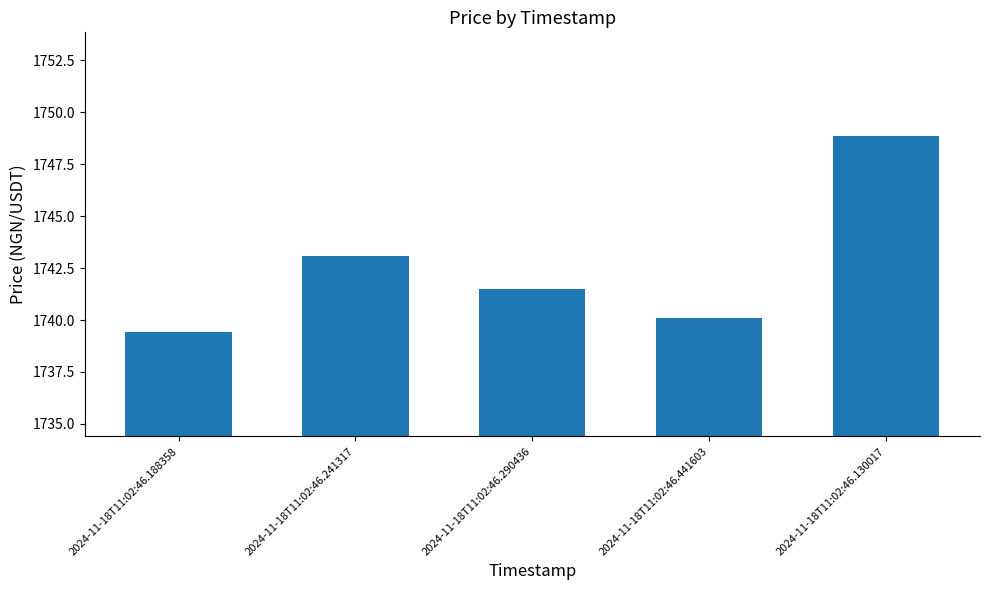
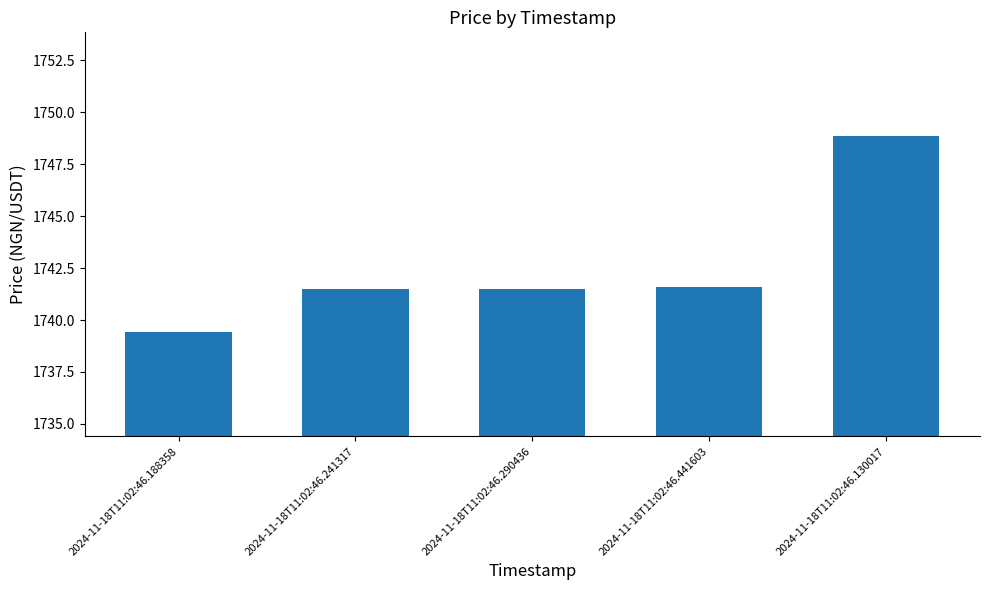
  {
    "2024-11-18T11:02:46.188358": 1739.4,
-   "2024-11-18T11:02:46.241317": 1743.1,
+   "2024-11-18T11:02:46.241317": 1741.5,
    "2024-11-18T11:02:46.290436": 1741.5,
-   "2024-11-18T11:02:46.441603": 1740.1,
+   "2024-11-18T11:02:46.441603": 1741.6,
    "2024-11-18T11:02:46.130017": 1748.9
  }
